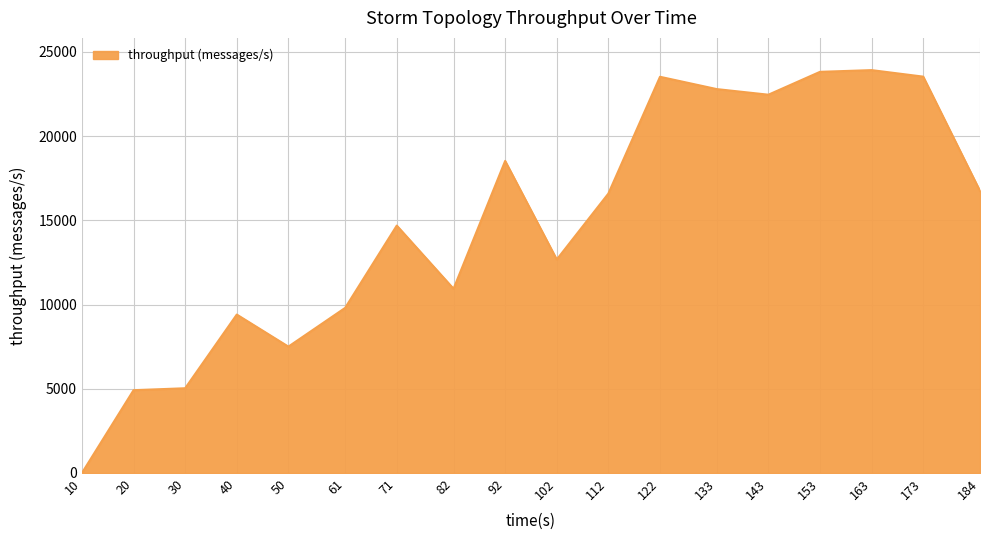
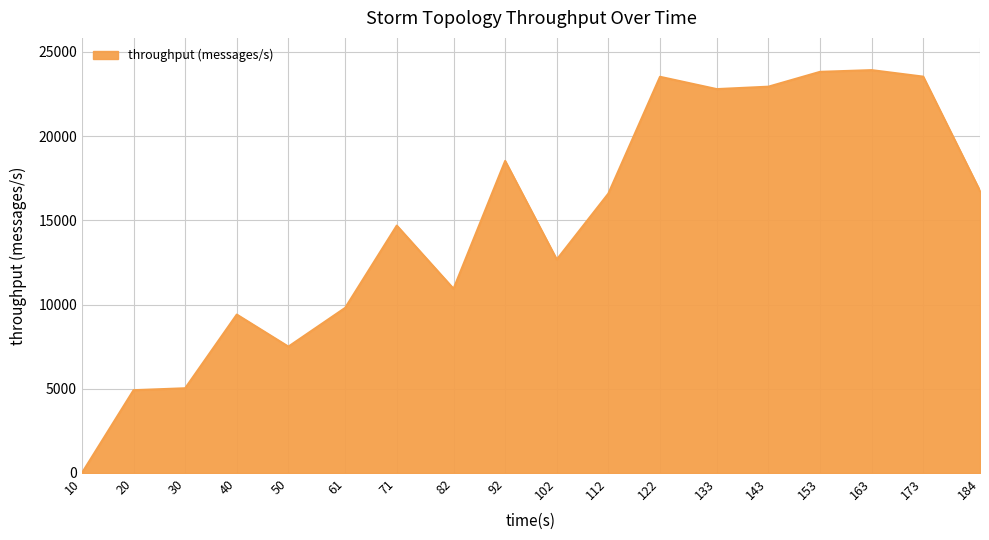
  {
    "10": 0,
    "20": 4900,
    "30": 5000,
    "40": 9400,
    "50": 7500,
    "61": 9800,
    "71": 14700,
    "82": 10900,
    "92": 18500,
    "102": 12700,
    "112": 16600,
    "122": 23500,
    "133": 22800,
-   "143": 22500,
+   "143": 22900,
    "153": 23800,
    "163": 23900,
    "173": 23500,
    "184": 16700
  }
